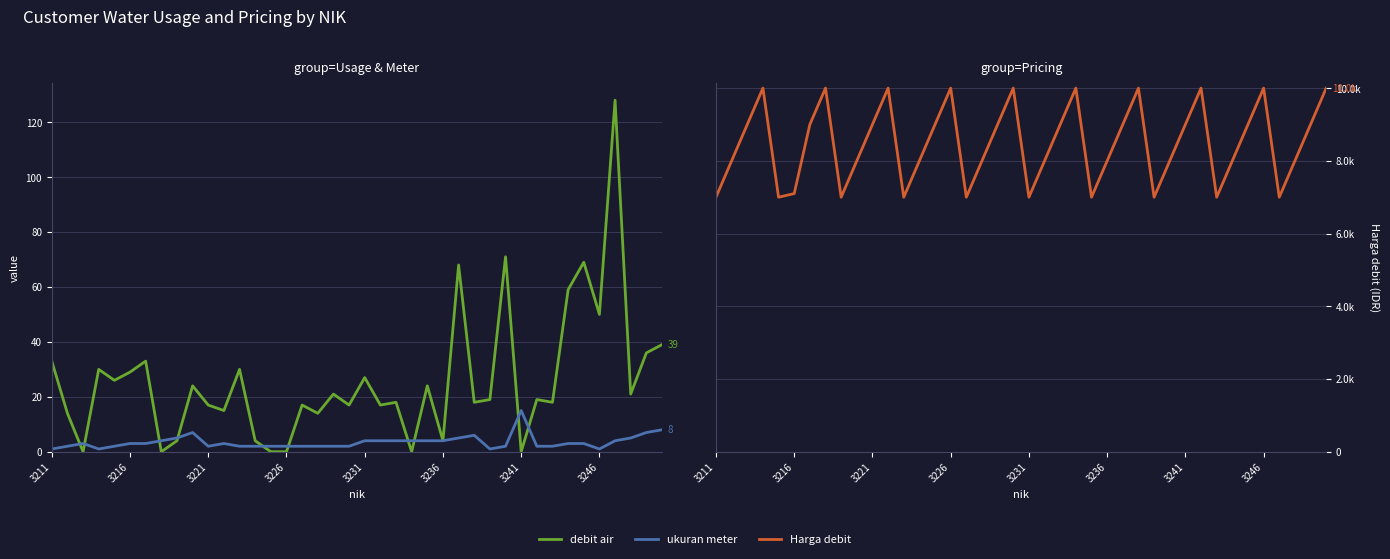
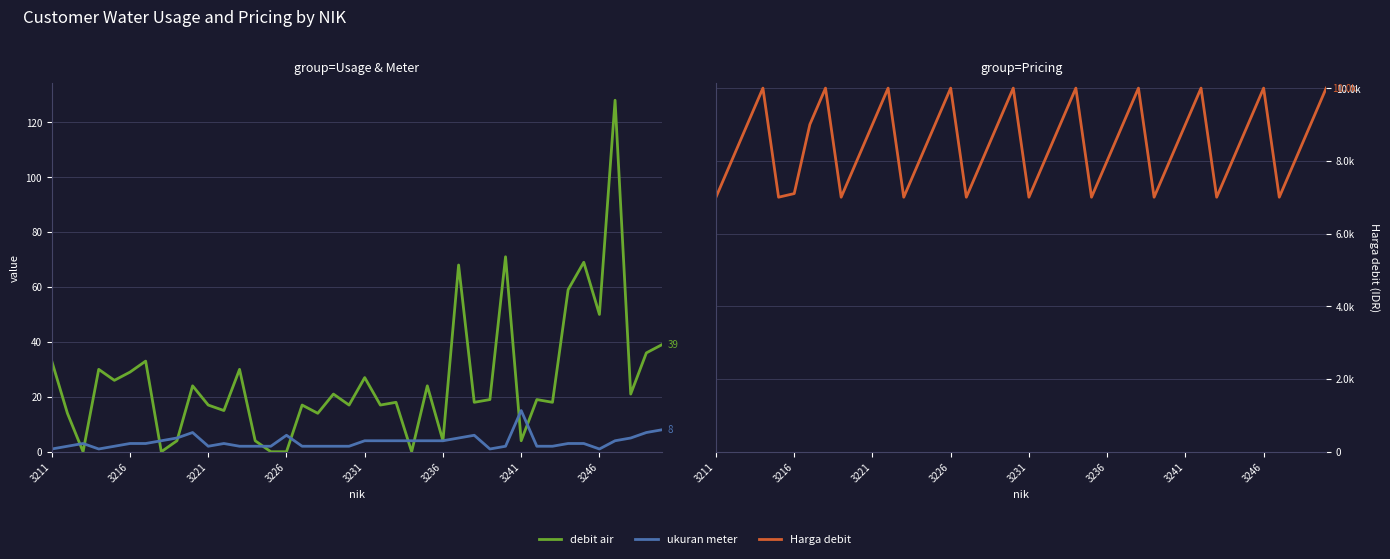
  {
    "group=Usage & Meter": {
      "debit air": {
        "3211": 33,
        "3216": 29,
        "3221": 17,
        "3226": 0,
        "3231": 27,
-       "3241": 0,
+       "3241": 4,
        "3246": 50
      },
      "ukuran meter": {
        "3211": 1,
        "3216": 3,
        "3221": 2,
-       "3226": 2,
+       "3226": 6,
        "3231": 4,
        "3241": 15,
        "3246": 1
      }
    },
    "group=Pricing": {
      "3211": 7000,
      "3216": 7100,
      "3221": 9000,
      "3226": 10000,
      "3231": 7000,
      "3236": 8000,
      "3241": 9000,
      "3246": 10000
    }
  }
